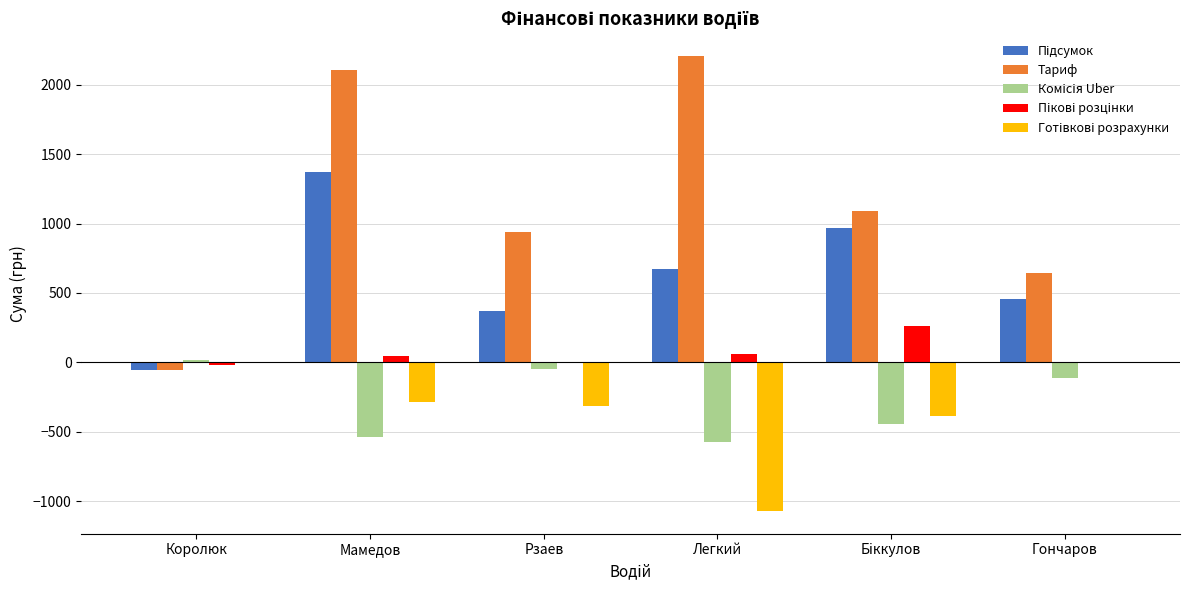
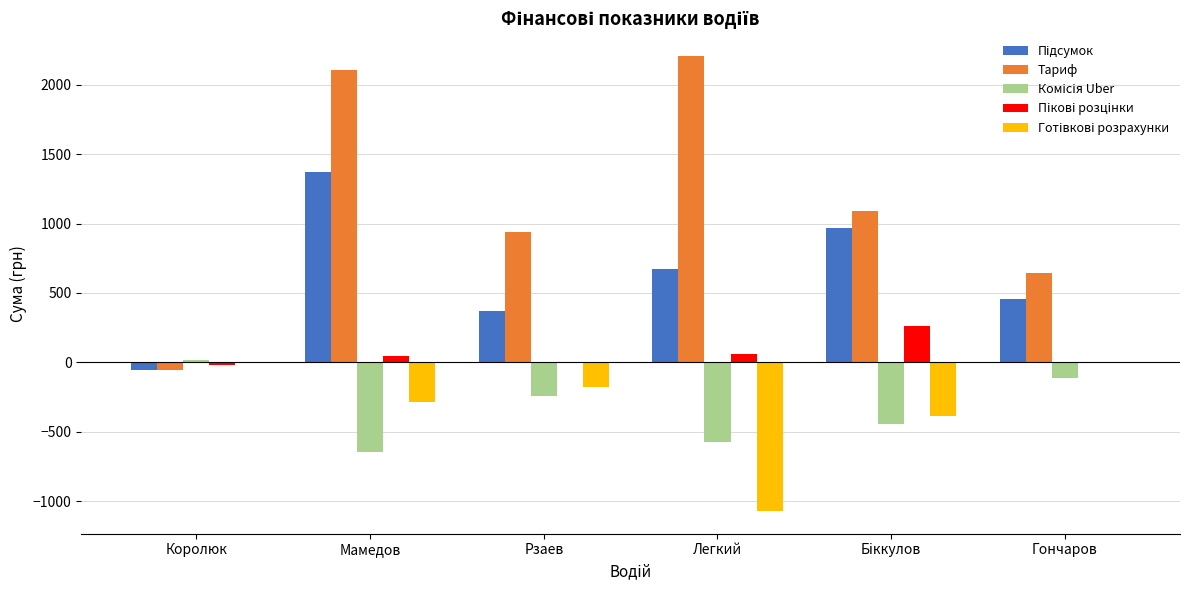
  {
    "Підсумок": {
      "Королюк": -60,
      "Мамедов": 1370,
      "Рзаев": 370,
      "Легкий": 670,
      "Біккулов": 970,
      "Гончаров": 460
    },
    "Тариф": {
      "Королюк": -50,
      "Мамедов": 2100,
      "Рзаев": 940,
      "Легкий": 2210,
      "Біккулов": 1090,
      "Гончаров": 640
    },
    "Комісія Uber": {
      "Королюк": 20,
-     "Мамедов": -540,
-     "Рзаев": -50,
+     "Мамедов": -650,
+     "Рзаев": -240,
      "Легкий": -570,
      "Біккулов": -440,
      "Гончаров": -120
    },
    "Пікові розцінки": {
      "Королюк": -20,
      "Мамедов": 40,
      "Рзаев": 0,
      "Легкий": 60,
      "Біккулов": 270,
      "Гончаров": 0
    },
    "Готівкові розрахунки": {
      "Королюк": 0,
      "Мамедов": -290,
-     "Рзаев": -310,
+     "Рзаев": -180,
      "Легкий": -1070,
      "Біккулов": -380,
      "Гончаров": 0
    }
  }
